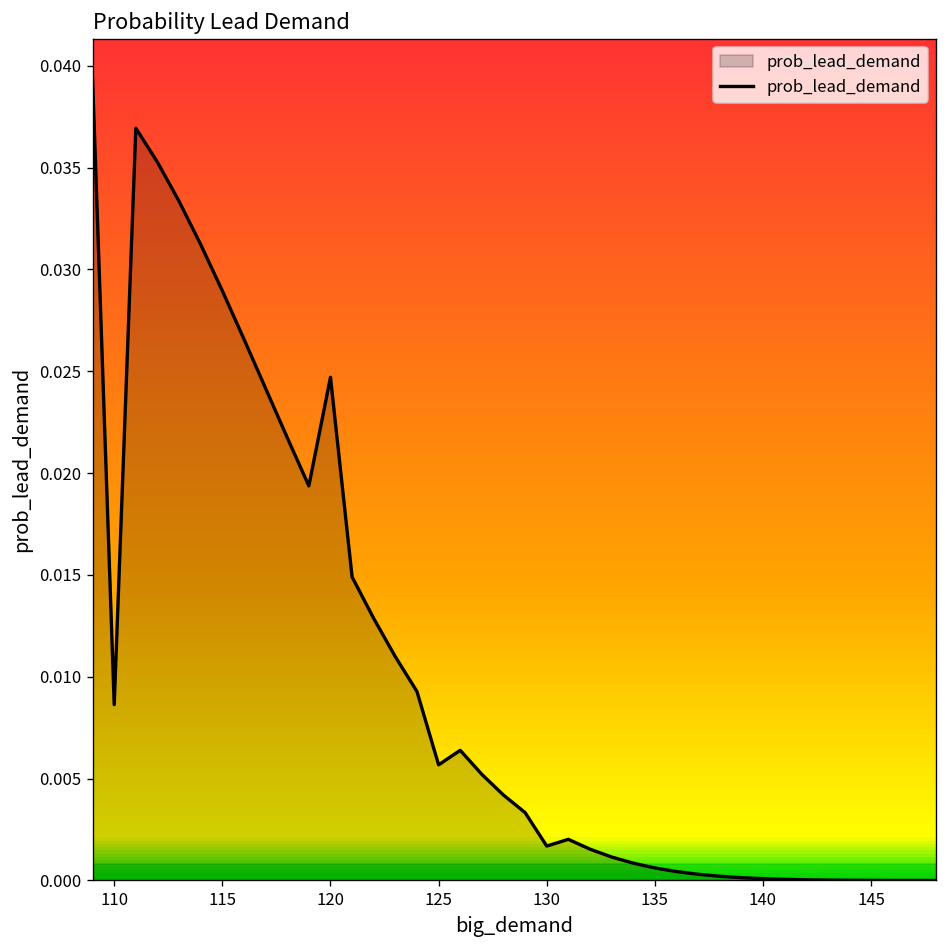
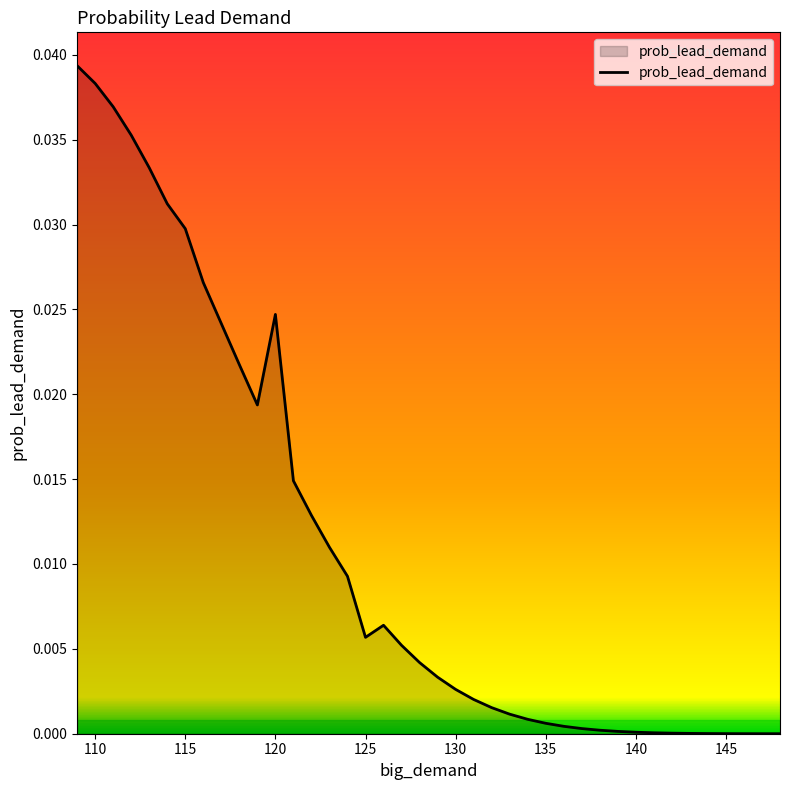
  {
-   "110": 0.0086,
-   "115": 0.0289,
+   "110": 0.0383,
+   "115": 0.0298,
    "120": 0.0247,
    "125": 0.0057,
-   "130": 0.0017
+   "130": 0.0026
  }
